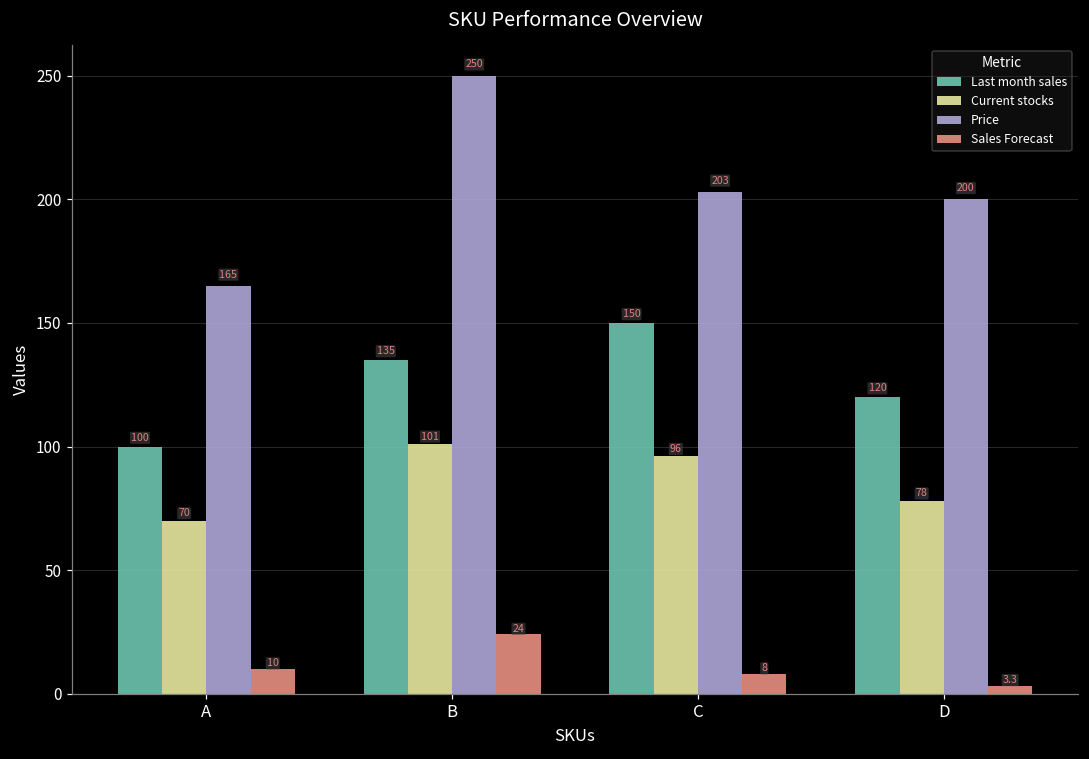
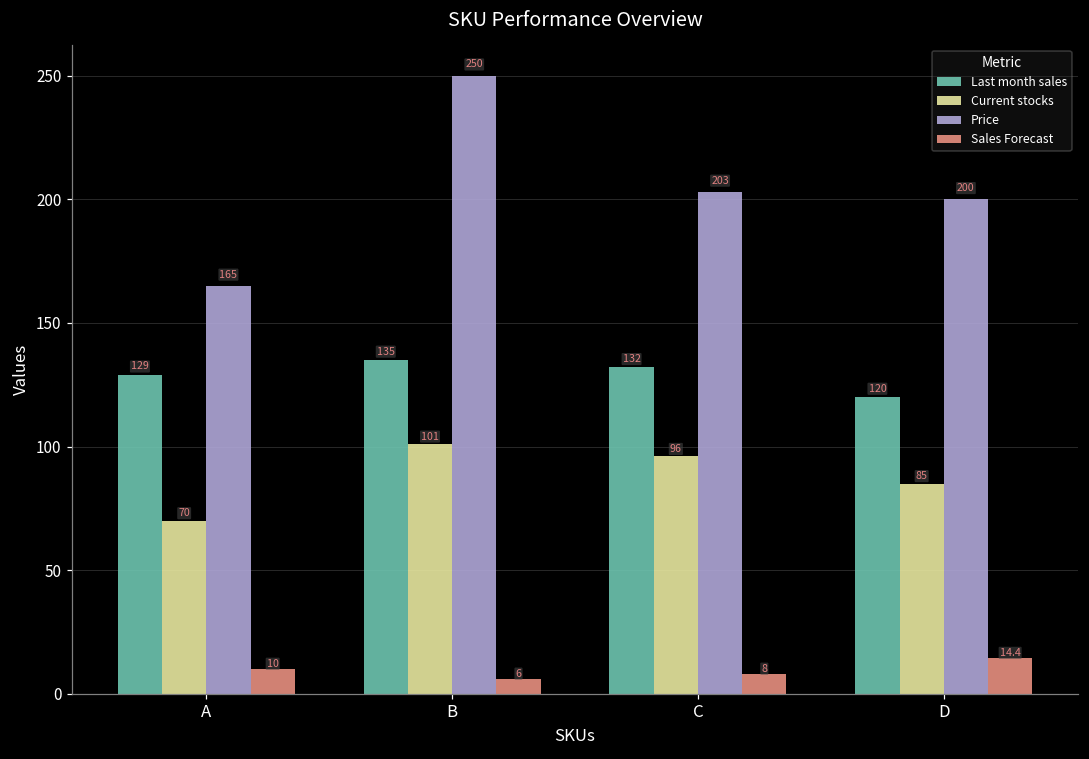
  {
    "Last month sales": {
-     "A": 100,
-     "C": 150
+     "A": 129,
+     "C": 132
    },
    "Current stocks": {
-     "D": 78
+     "D": 85
    },
    "Sales Forecast": {
-     "B": 24,
-     "D": 3.3
+     "B": 6,
+     "D": 14.4
    }
  }
